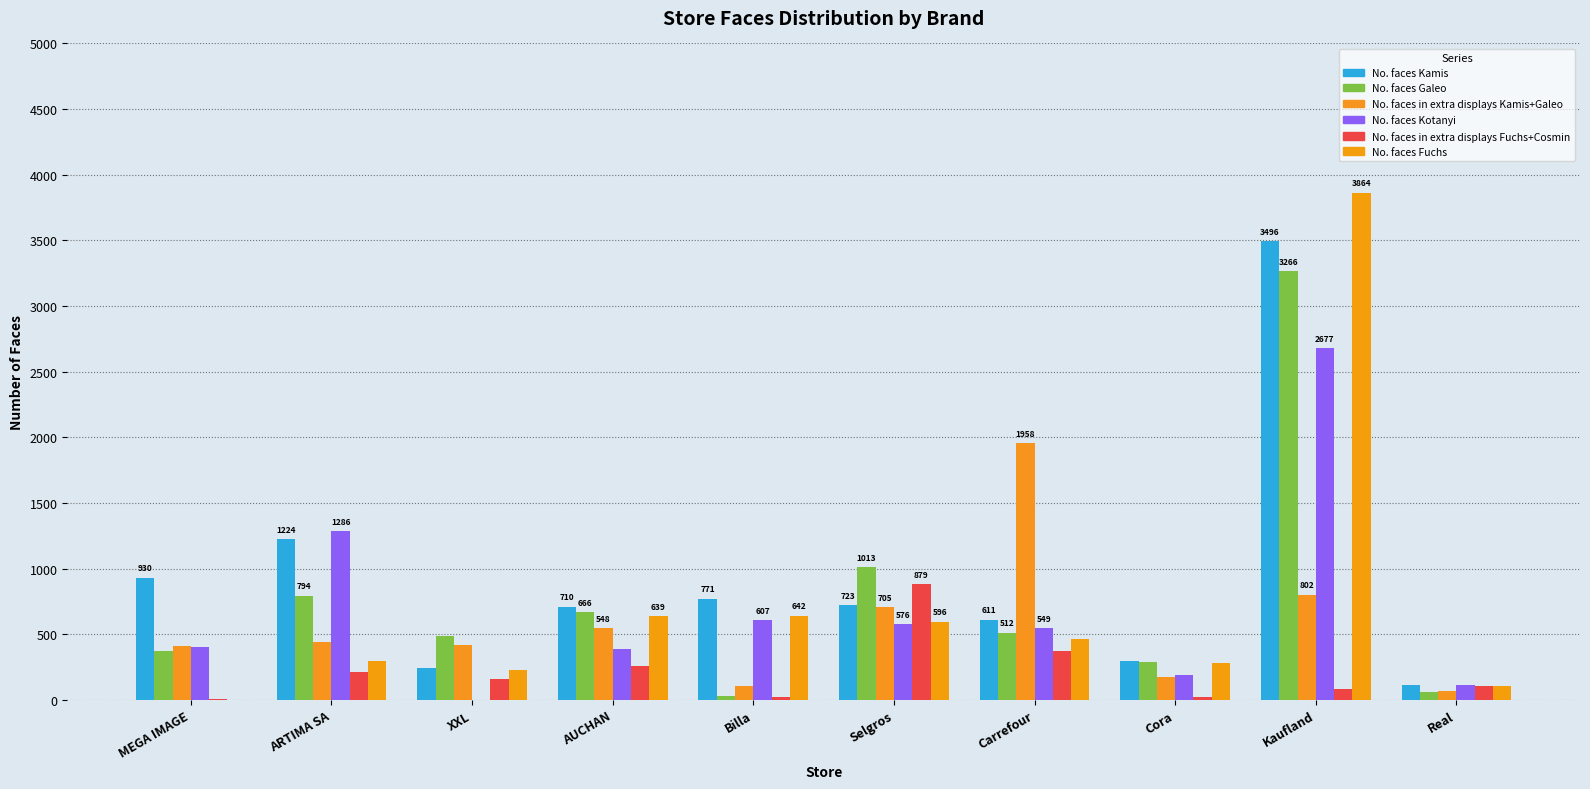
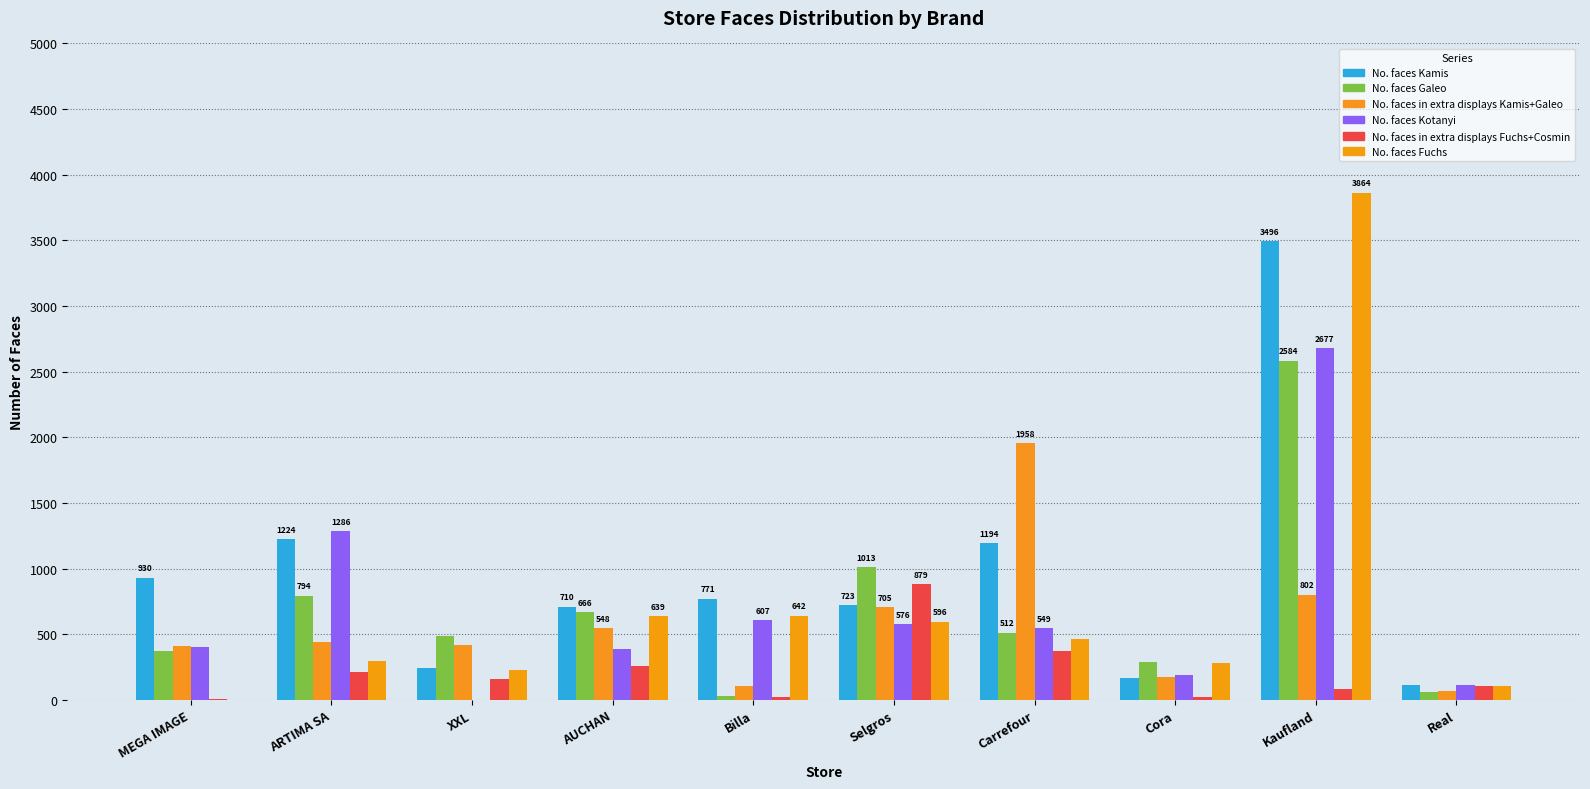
  {
    "No. faces Kamis": {
      "MEGA IMAGE": 930,
      "ARTIMA SA": 1224,
      "AUCHAN": 710,
      "Billa": 771,
      "Selgros": 723,
-     "Carrefour": 611,
-     "Cora": 300,
+     "Carrefour": 1194,
+     "Cora": 170,
      "Kaufland": 3496
    },
    "No. faces Galeo": {
      "ARTIMA SA": 794,
      "AUCHAN": 666,
      "Selgros": 1013,
      "Carrefour": 512,
-     "Kaufland": 3266
+     "Kaufland": 2584
    },
    "No. faces Kotanyi": {
      "ARTIMA SA": 1286,
      "Billa": 607,
      "Selgros": 576,
      "Carrefour": 549,
      "Kaufland": 2677
    },
    "No. faces in extra displays Fuchs+Cosmin": {
      "Selgros": 879
    }
  }
